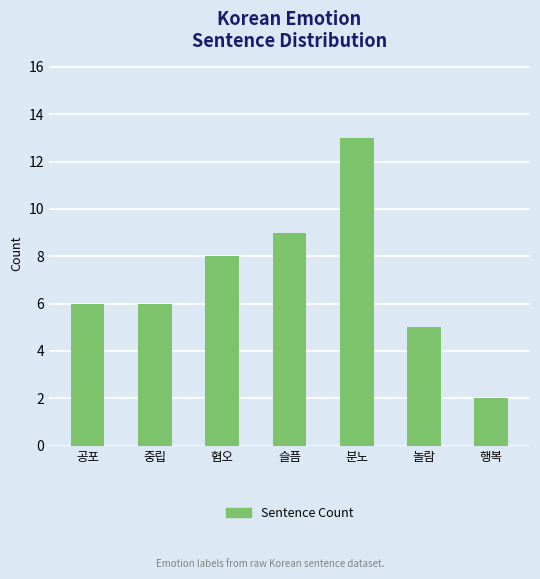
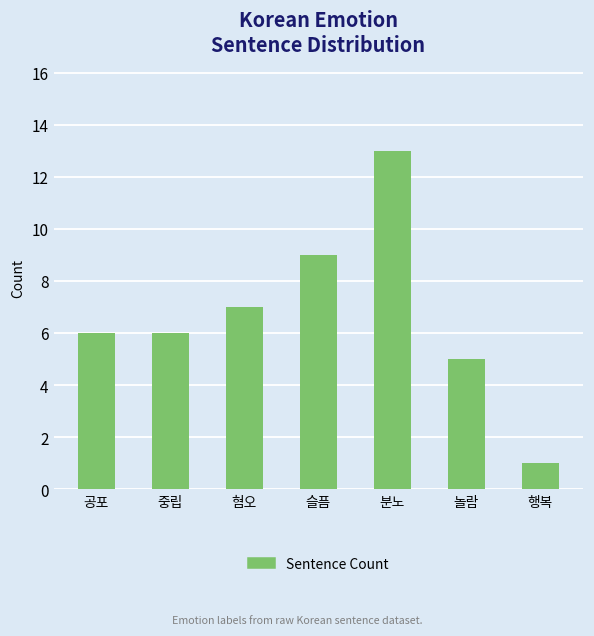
  {
    "공포": 6,
    "중립": 6,
-   "혐오": 8,
+   "혐오": 7,
    "슬픔": 9,
    "분노": 13,
    "놀람": 5,
-   "행복": 2
+   "행복": 1
  }
